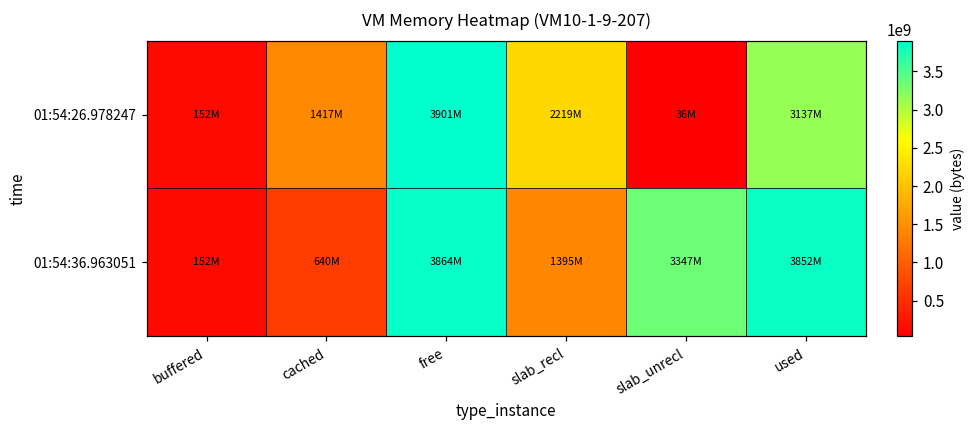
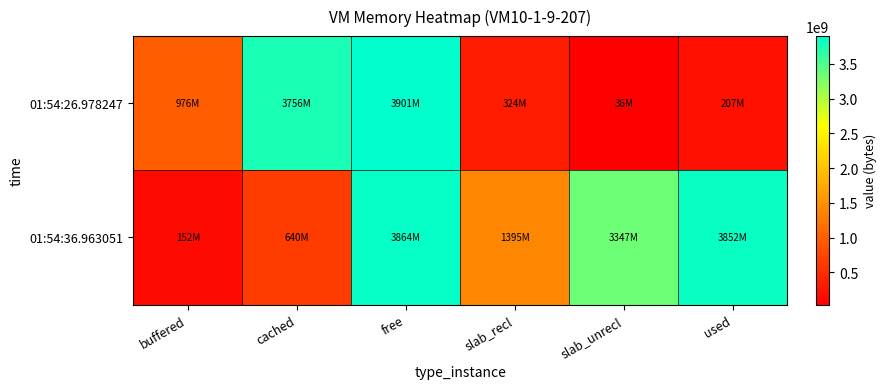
  {
    "01:54:26.978247": {
-     "buffered": "152M",
-     "cached": "1417M",
+     "buffered": "976M",
+     "cached": "3756M",
      "free": "3901M",
-     "slab_recl": "2219M",
+     "slab_recl": "324M",
      "slab_unrecl": "36M",
-     "used": "3137M"
+     "used": "207M"
    },
    "01:54:36.963051": {
      "buffered": "152M",
      "cached": "640M",
      "free": "3864M",
      "slab_recl": "1395M",
      "slab_unrecl": "3347M",
      "used": "3852M"
    }
  }
